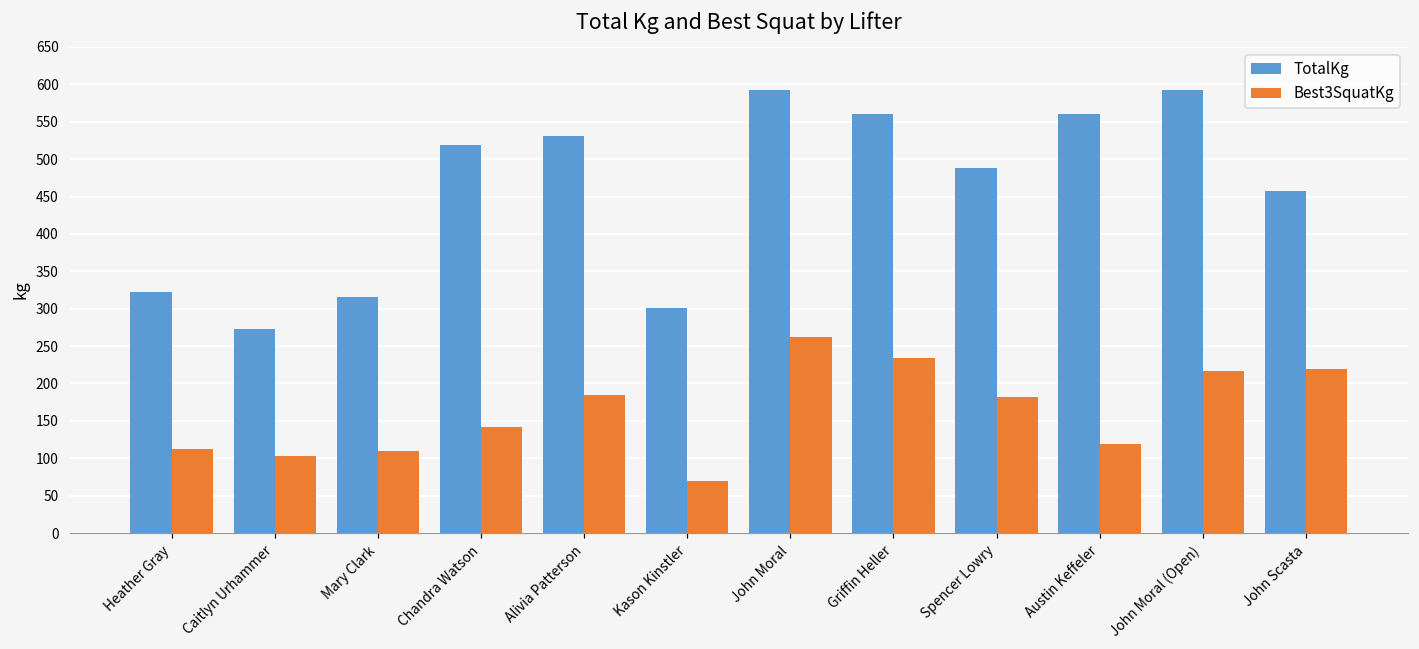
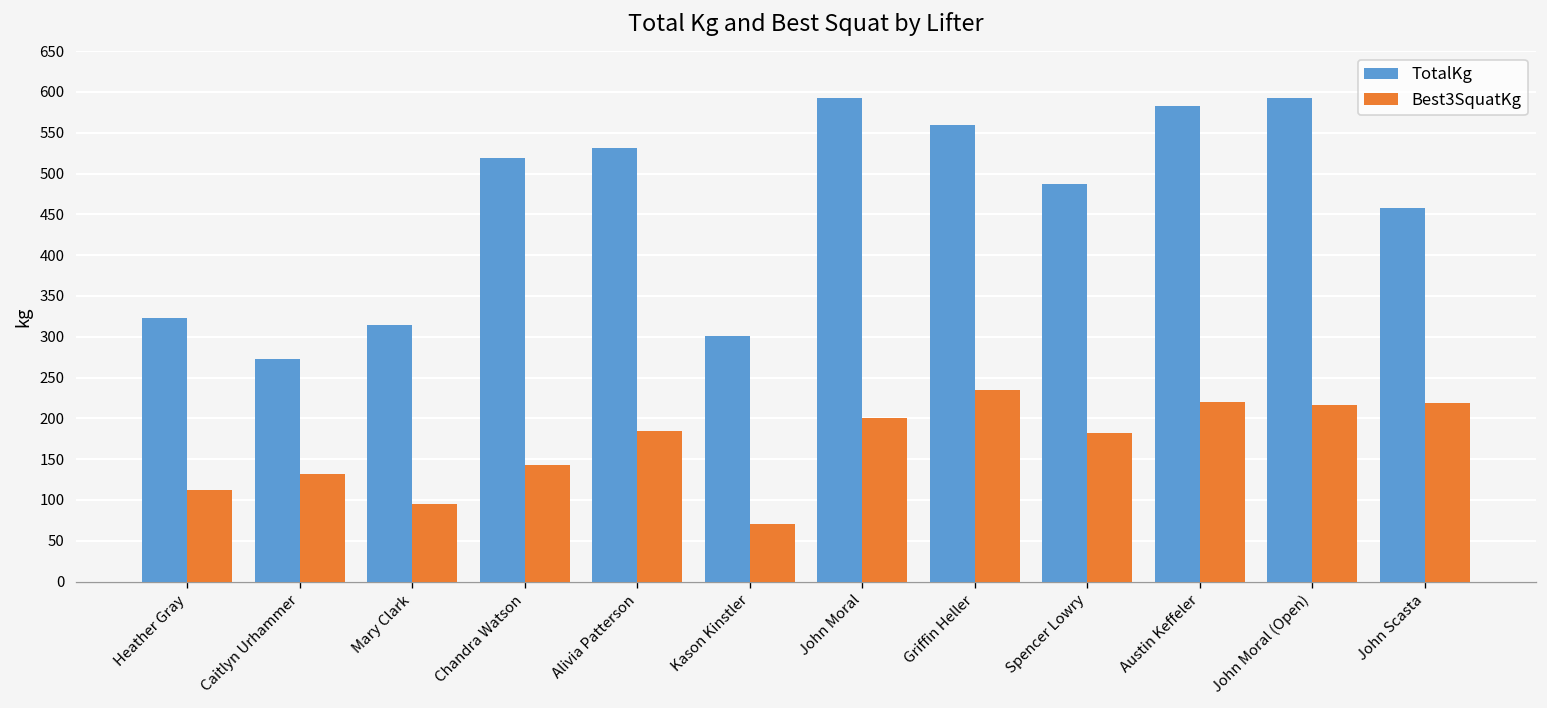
  {
    "TotalKg": {
      "Heather Gray": 320,
      "Caitlyn Urhammer": 270,
      "Mary Clark": 320,
      "Chandra Watson": 520,
      "Alivia Patterson": 530,
      "Kason Kinstler": 300,
      "John Moral": 590,
      "Griffin Heller": 560,
      "Spencer Lowry": 490,
-     "Austin Keffeler": 560,
+     "Austin Keffeler": 580,
      "John Moral (Open)": 590,
      "John Scasta": 460
    },
    "Best3SquatKg": {
      "Heather Gray": 110,
-     "Caitlyn Urhammer": 100,
-     "Mary Clark": 110,
+     "Caitlyn Urhammer": 130,
+     "Mary Clark": 100,
      "Chandra Watson": 140,
      "Alivia Patterson": 190,
      "Kason Kinstler": 70,
-     "John Moral": 260,
+     "John Moral": 200,
      "Griffin Heller": 230,
      "Spencer Lowry": 180,
-     "Austin Keffeler": 120,
+     "Austin Keffeler": 220,
      "John Moral (Open)": 220,
      "John Scasta": 220
    }
  }
